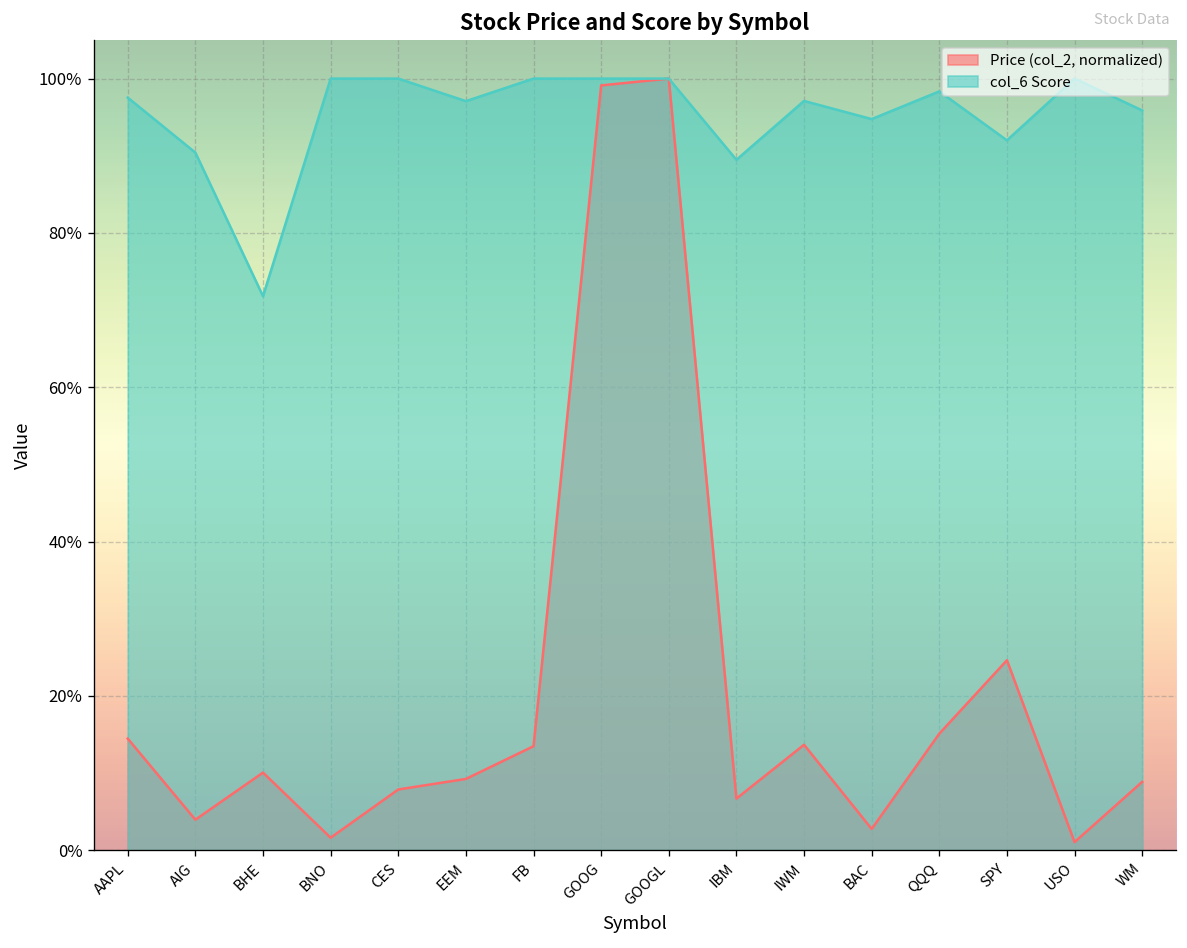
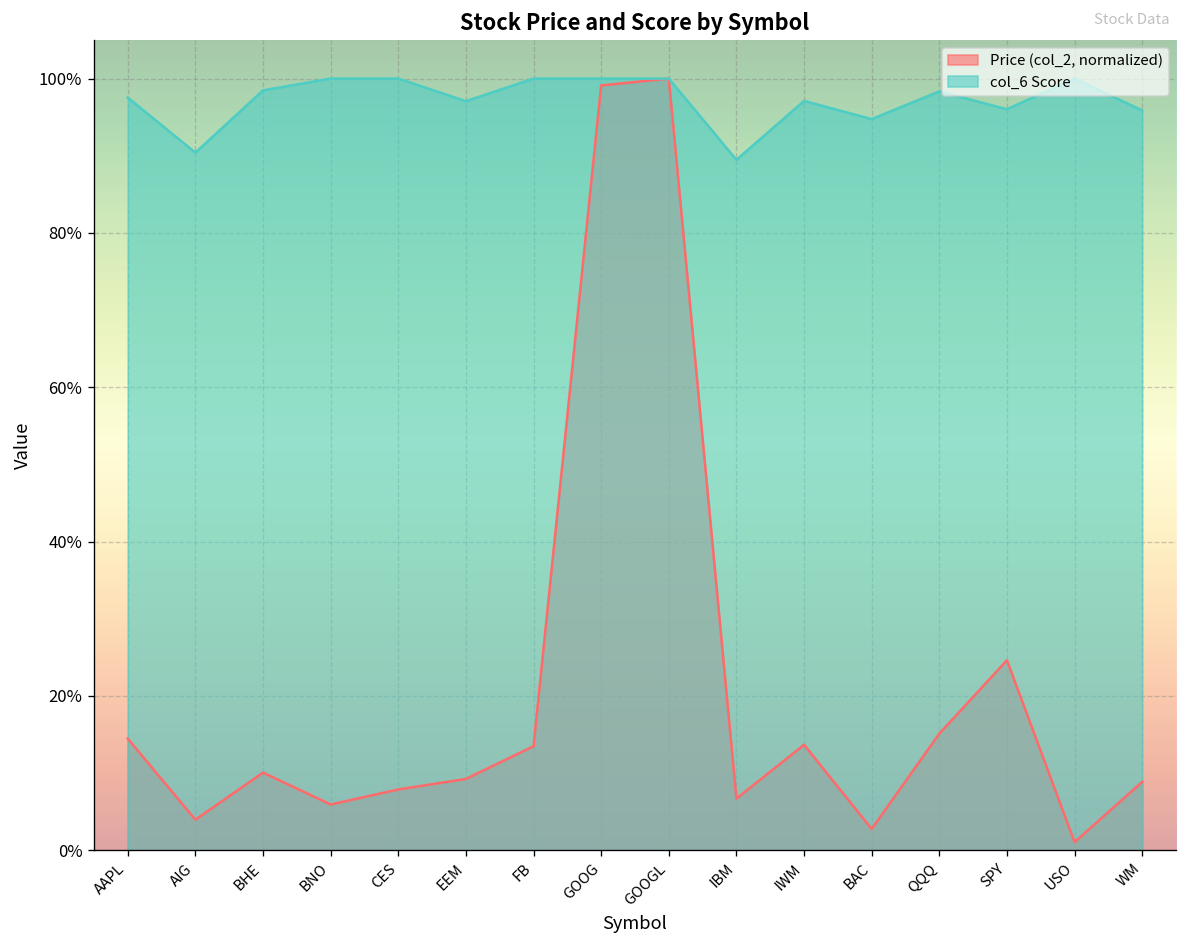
  {
    "Price (col_2, normalized)": {
      "AAPL": "14%",
      "AIG": "4%",
      "BHE": "10%",
-     "BNO": "2%",
+     "BNO": "6%",
      "CES": "8%",
      "EEM": "9%",
      "FB": "13%",
      "GOOG": "99%",
      "IBM": "7%",
      "IWM": "14%",
      "BAC": "3%",
      "QQQ": "15%",
      "SPY": "25%",
      "USO": "1%",
      "WM": "9%"
    },
    "col_6 Score": {
      "AAPL": "98%",
      "AIG": "90%",
-     "BHE": "72%",
+     "BHE": "98%",
      "BNO": "100%",
      "CES": "100%",
      "EEM": "97%",
      "FB": "100%",
      "GOOG": "100%",
      "IBM": "89%",
      "IWM": "97%",
      "BAC": "95%",
      "QQQ": "98%",
-     "SPY": "92%",
+     "SPY": "96%",
      "WM": "96%"
    }
  }
